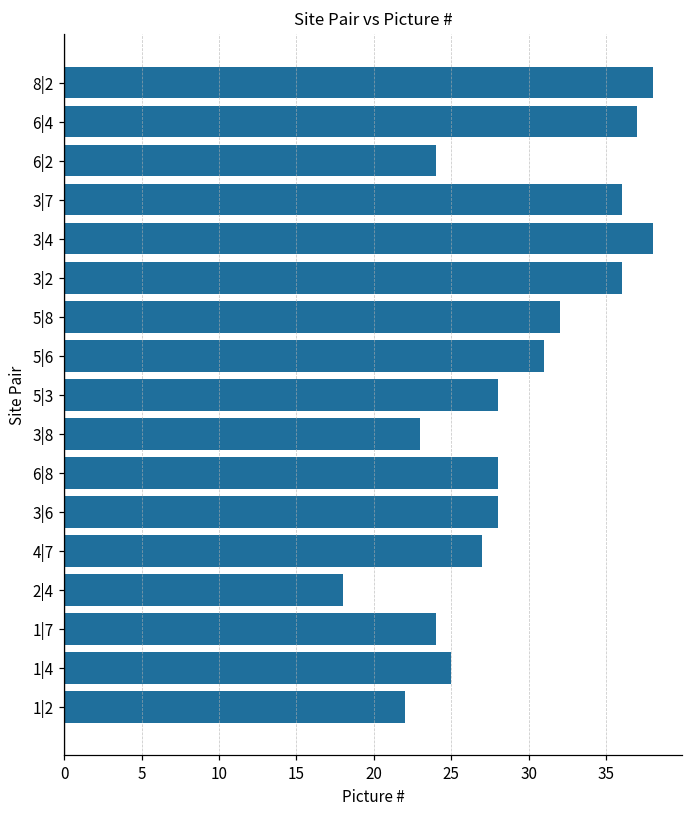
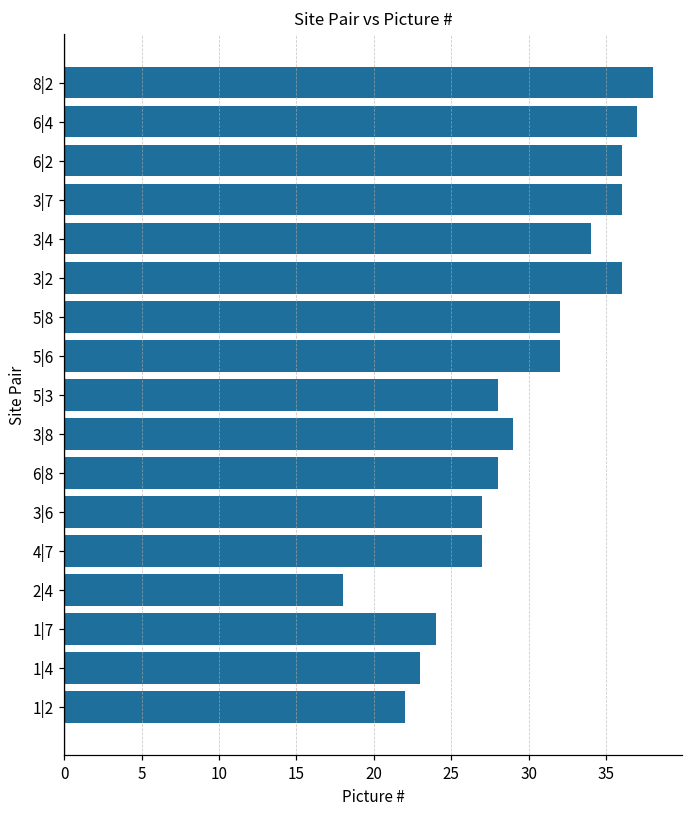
  {
    "8|2": 38,
    "6|4": 37,
-   "6|2": 24,
+   "6|2": 36,
    "3|7": 36,
-   "3|4": 38,
+   "3|4": 34,
    "3|2": 36,
    "5|8": 32,
-   "5|6": 31,
+   "5|6": 32,
    "5|3": 28,
-   "3|8": 23,
+   "3|8": 29,
    "6|8": 28,
-   "3|6": 28,
+   "3|6": 27,
    "4|7": 27,
    "2|4": 18,
    "1|7": 24,
-   "1|4": 25,
+   "1|4": 23,
    "1|2": 22
  }
